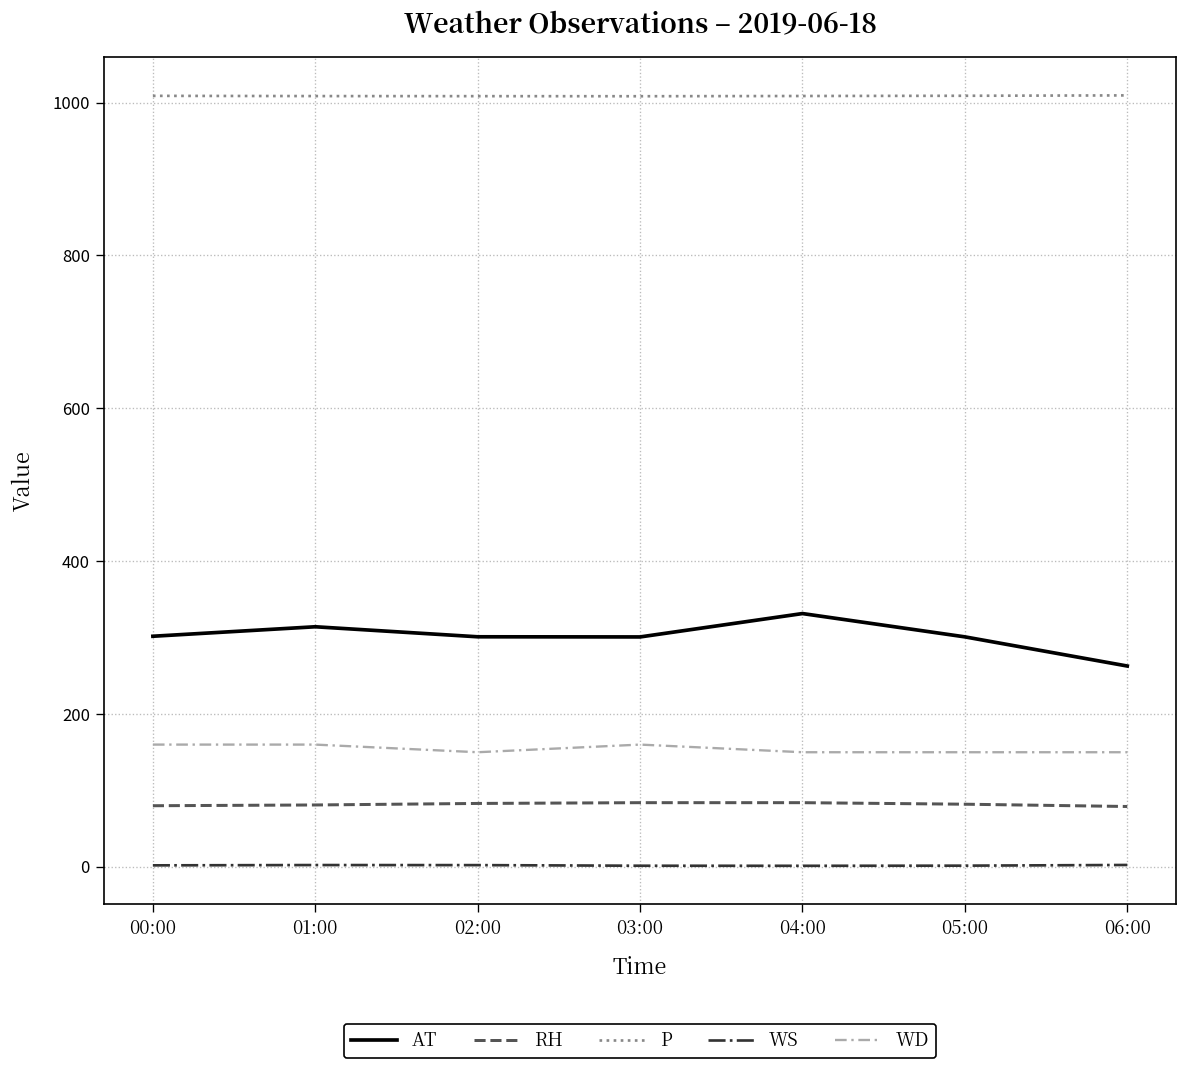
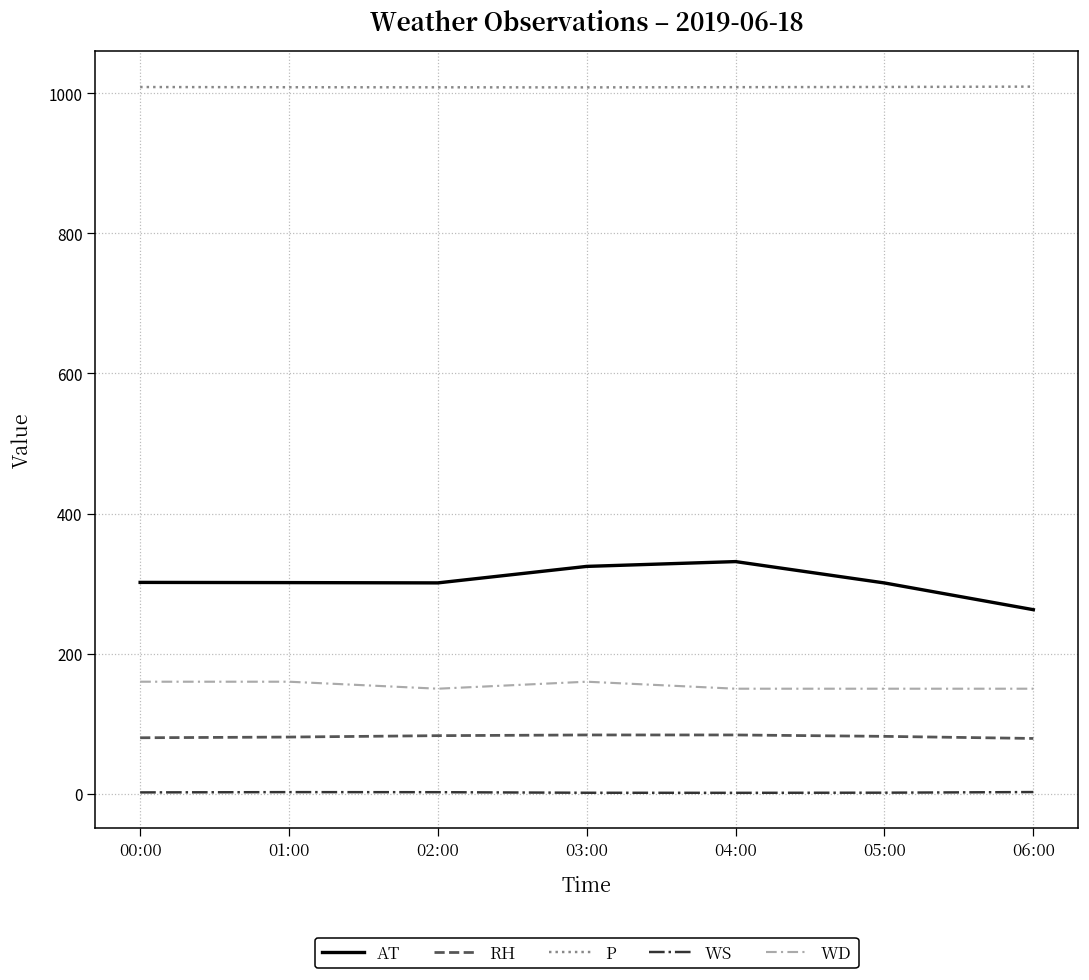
  {
    "AT": {
      "00:00": 300,
-     "01:00": 310,
+     "01:00": 300,
      "02:00": 300,
-     "03:00": 300,
+     "03:00": 320,
      "04:00": 330,
      "05:00": 300,
      "06:00": 260
    }
  }
